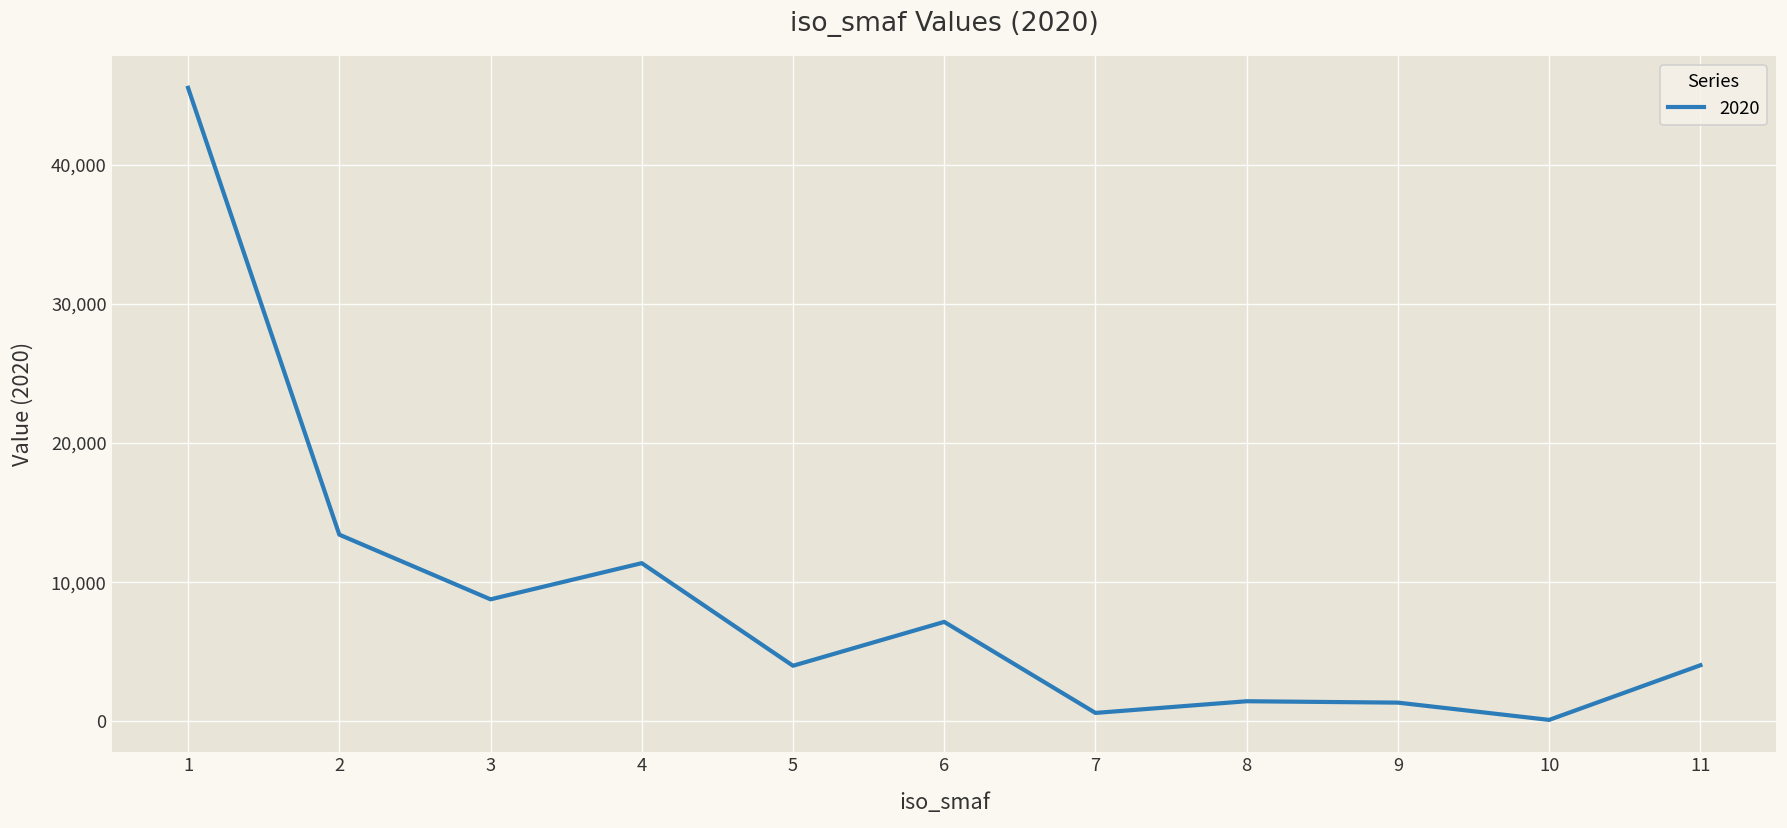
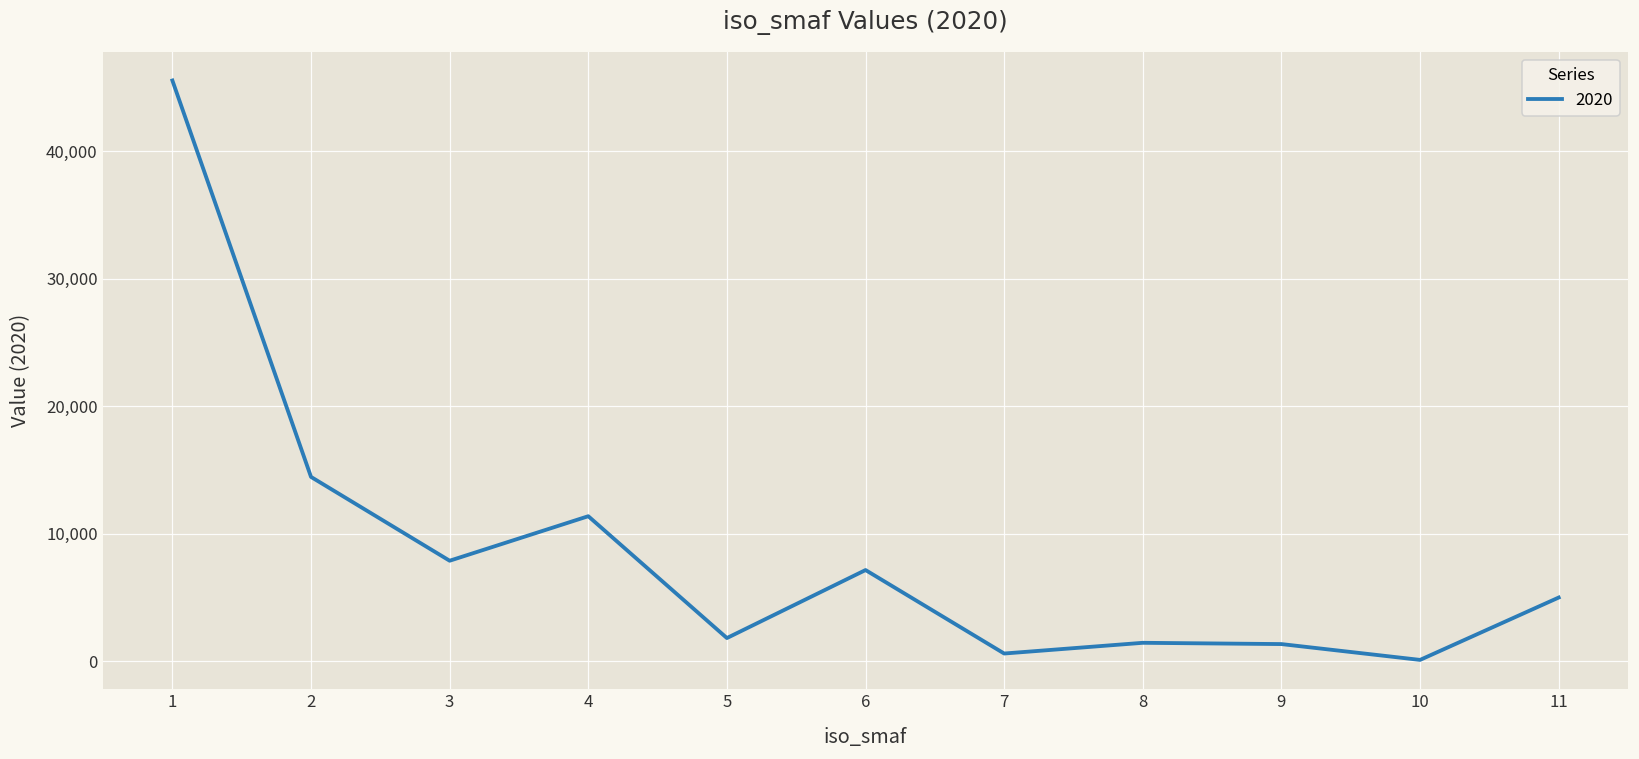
  {
    "1": "45,500",
-   "2": "13,400",
-   "3": "8,800",
+   "2": "14,500",
+   "3": "7,900",
    "4": "11,400",
-   "5": "4,000",
+   "5": "1,800",
    "6": "7,200",
    "7": "600",
    "8": "1,500",
    "9": "1,400",
    "10": "100",
-   "11": "4,000"
+   "11": "5,000"
  }
